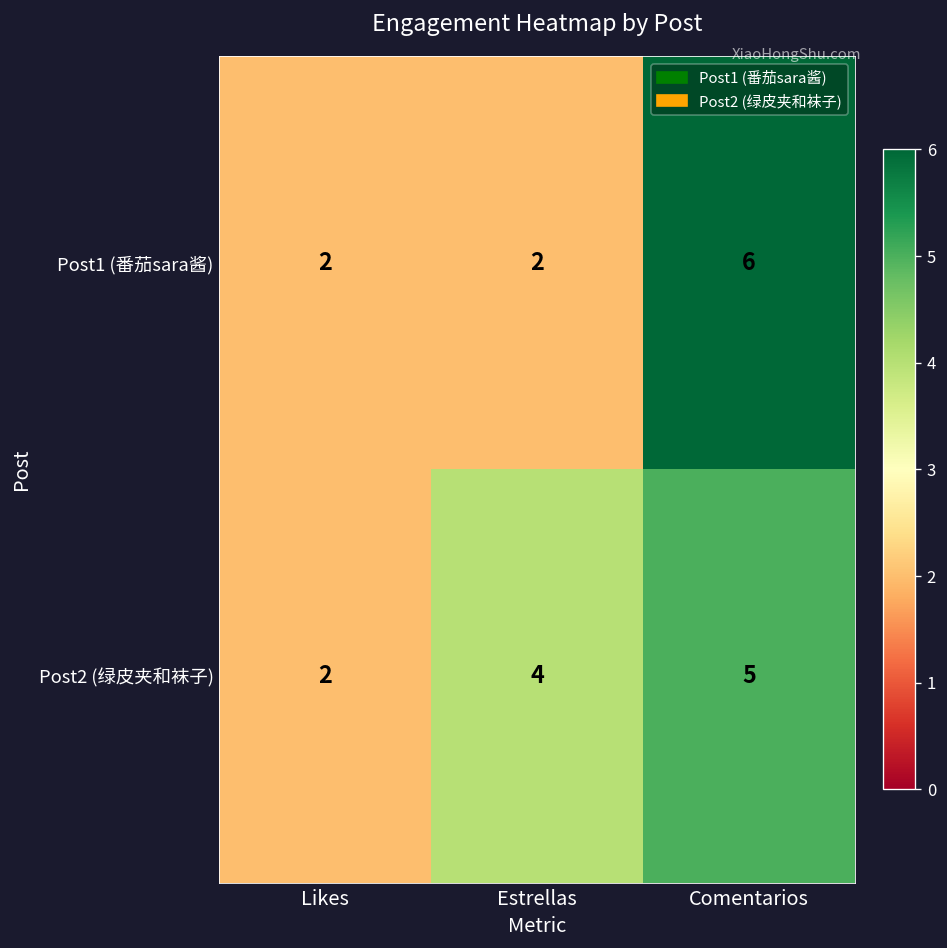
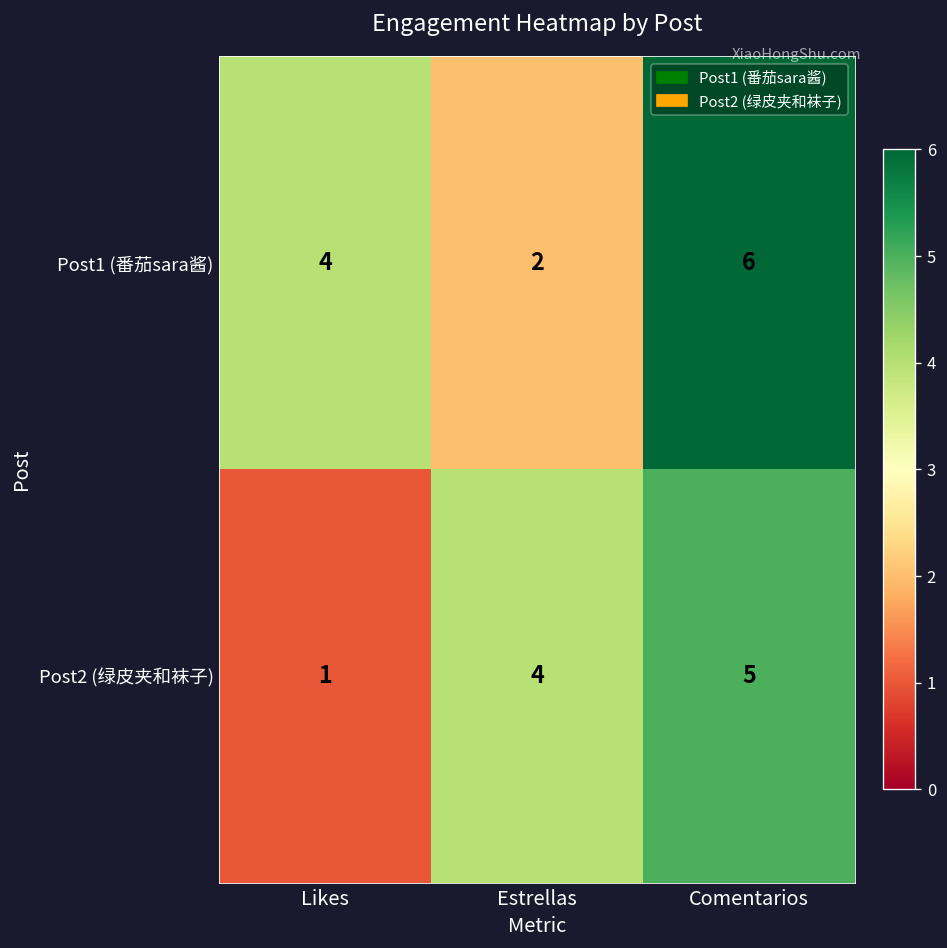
  {
    "Post1 (番茄sara酱)": {
-     "Likes": 2,
+     "Likes": 4,
      "Estrellas": 2,
      "Comentarios": 6
    },
    "Post2 (绿皮夹和袜子)": {
-     "Likes": 2,
+     "Likes": 1,
      "Estrellas": 4,
      "Comentarios": 5
    }
  }
